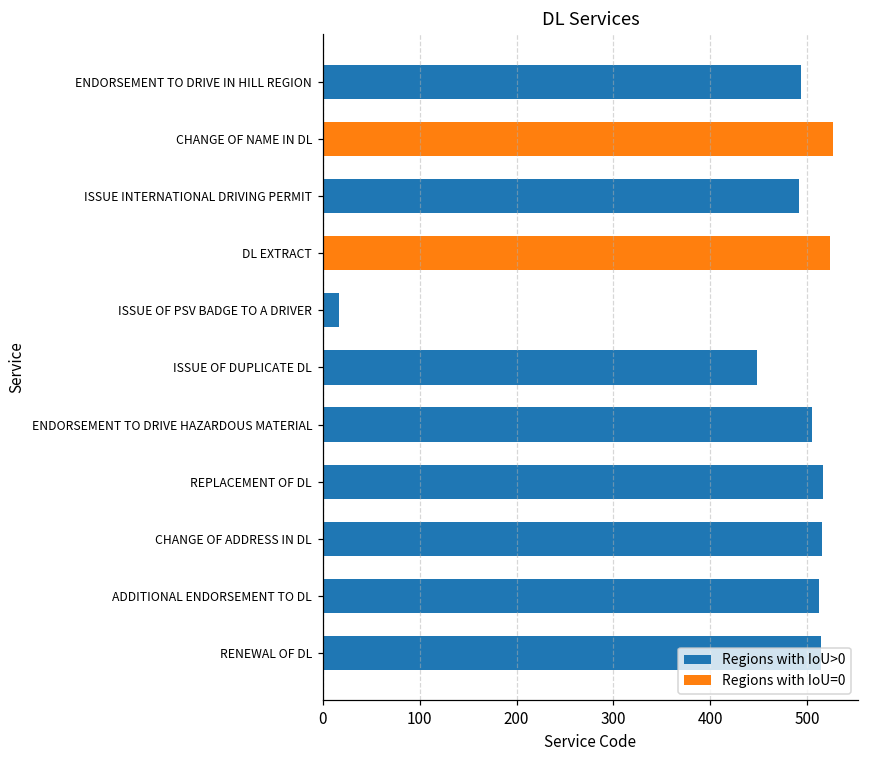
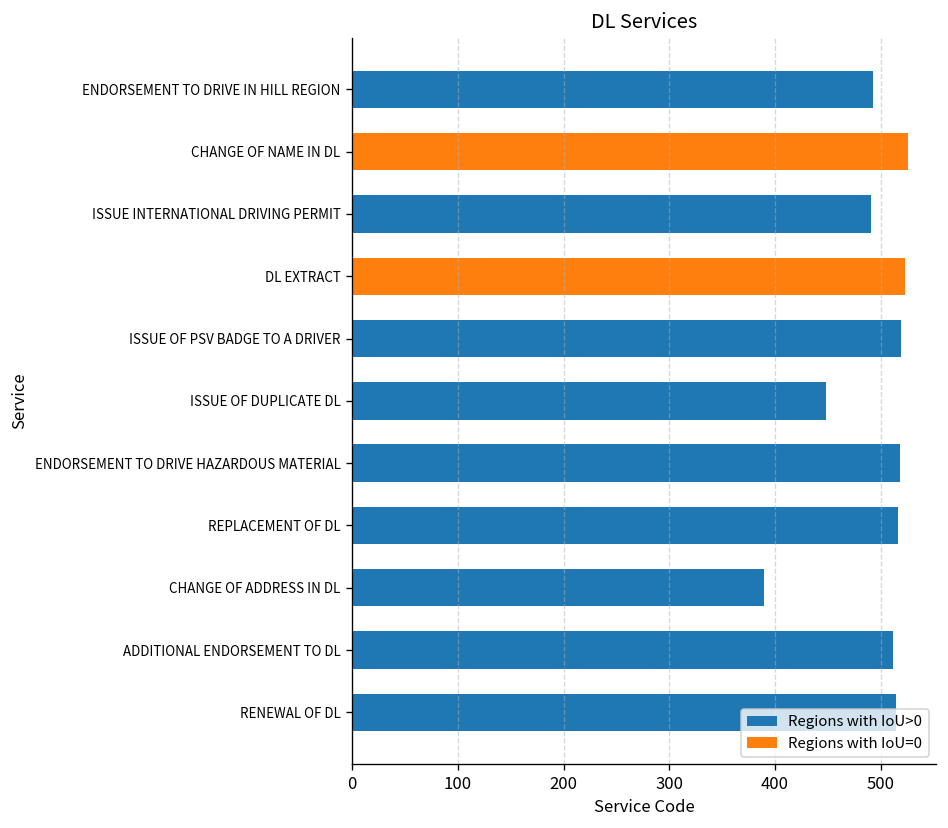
  {
    "Regions with IoU>0": {
      "ENDORSEMENT TO DRIVE IN HILL REGION": 490,
      "CHANGE OF NAME IN DL": 0,
      "ISSUE INTERNATIONAL DRIVING PERMIT": 490,
      "DL EXTRACT": 0,
-     "ISSUE OF PSV BADGE TO A DRIVER": 20,
+     "ISSUE OF PSV BADGE TO A DRIVER": 520,
      "ISSUE OF DUPLICATE DL": 450,
-     "ENDORSEMENT TO DRIVE HAZARDOUS MATERIAL": 510,
+     "ENDORSEMENT TO DRIVE HAZARDOUS MATERIAL": 520,
      "REPLACEMENT OF DL": 520,
-     "CHANGE OF ADDRESS IN DL": 520,
+     "CHANGE OF ADDRESS IN DL": 390,
      "ADDITIONAL ENDORSEMENT TO DL": 510
    },
    "Regions with IoU=0": {
      "ENDORSEMENT TO DRIVE IN HILL REGION": 0,
      "CHANGE OF NAME IN DL": 530,
      "ISSUE INTERNATIONAL DRIVING PERMIT": 0,
      "DL EXTRACT": 520,
      "ISSUE OF PSV BADGE TO A DRIVER": 0,
      "ISSUE OF DUPLICATE DL": 0,
      "ENDORSEMENT TO DRIVE HAZARDOUS MATERIAL": 0,
      "REPLACEMENT OF DL": 0,
      "CHANGE OF ADDRESS IN DL": 0,
      "ADDITIONAL ENDORSEMENT TO DL": 0,
      "RENEWAL OF DL": 0
    }
  }
